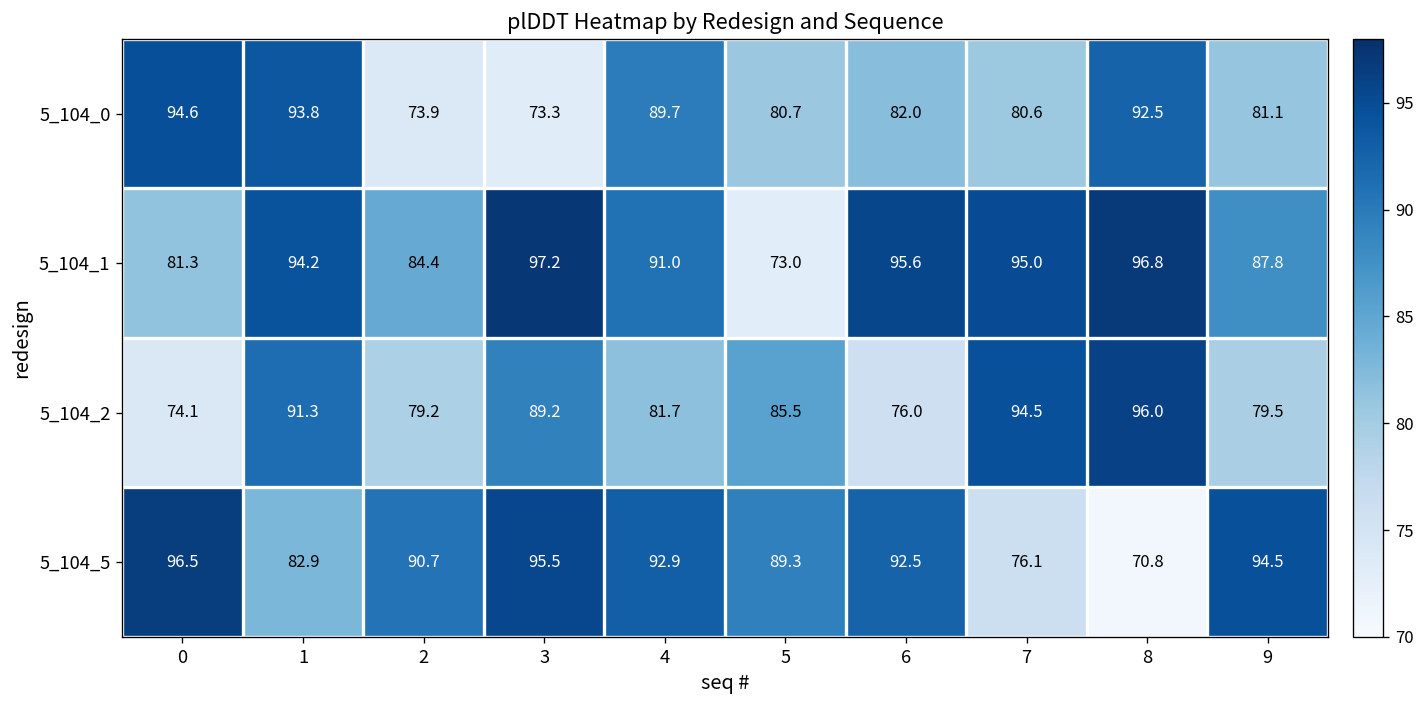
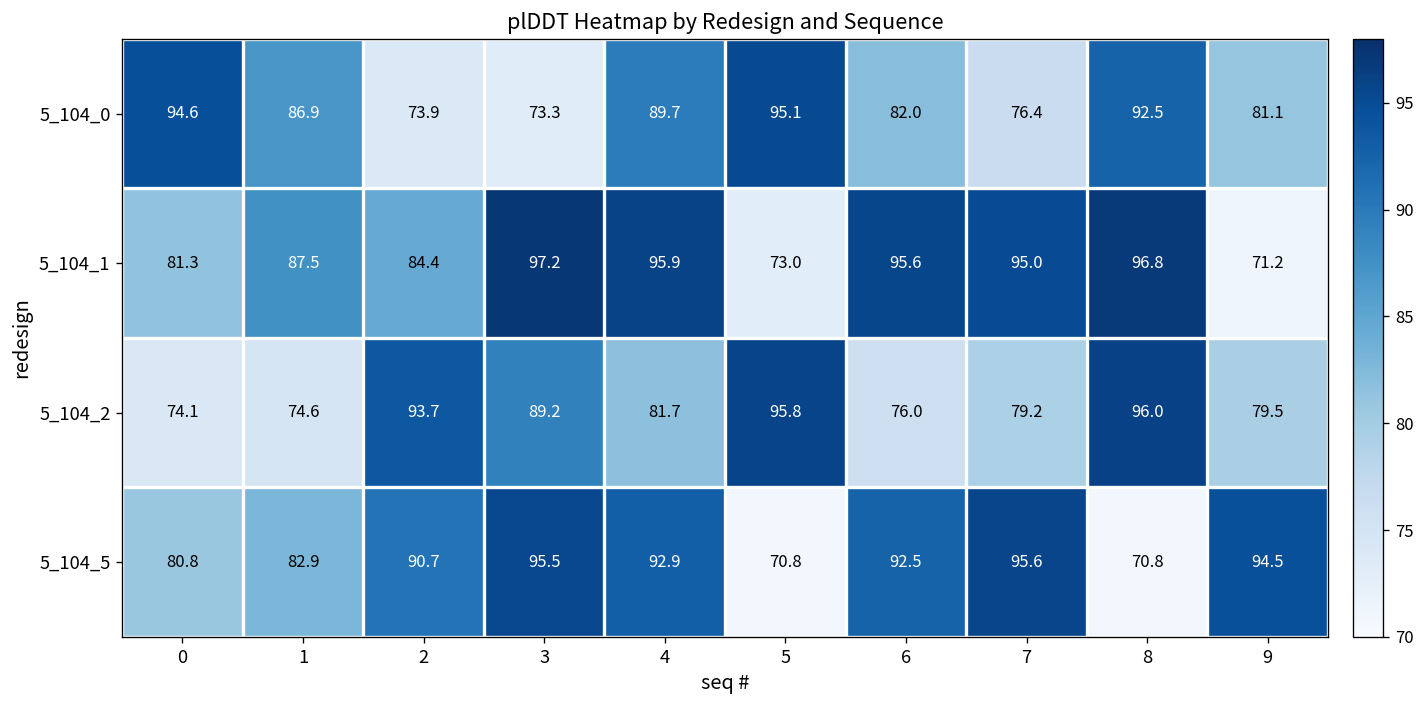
  {
    "5_104_0": {
      "0": 94.6,
-     "1": 93.8,
+     "1": 86.9,
      "2": 73.9,
      "3": 73.3,
      "4": 89.7,
-     "5": 80.7,
+     "5": 95.1,
      "6": 82.0,
-     "7": 80.6,
+     "7": 76.4,
      "8": 92.5,
      "9": 81.1
    },
    "5_104_1": {
      "0": 81.3,
-     "1": 94.2,
+     "1": 87.5,
      "2": 84.4,
      "3": 97.2,
-     "4": 91.0,
+     "4": 95.9,
      "5": 73.0,
      "6": 95.6,
      "7": 95.0,
      "8": 96.8,
-     "9": 87.8
+     "9": 71.2
    },
    "5_104_2": {
      "0": 74.1,
-     "1": 91.3,
-     "2": 79.2,
+     "1": 74.6,
+     "2": 93.7,
      "3": 89.2,
      "4": 81.7,
-     "5": 85.5,
+     "5": 95.8,
      "6": 76.0,
-     "7": 94.5,
+     "7": 79.2,
      "8": 96.0,
      "9": 79.5
    },
    "5_104_5": {
-     "0": 96.5,
+     "0": 80.8,
      "1": 82.9,
      "2": 90.7,
      "3": 95.5,
      "4": 92.9,
-     "5": 89.3,
+     "5": 70.8,
      "6": 92.5,
-     "7": 76.1,
+     "7": 95.6,
      "8": 70.8,
      "9": 94.5
    }
  }
